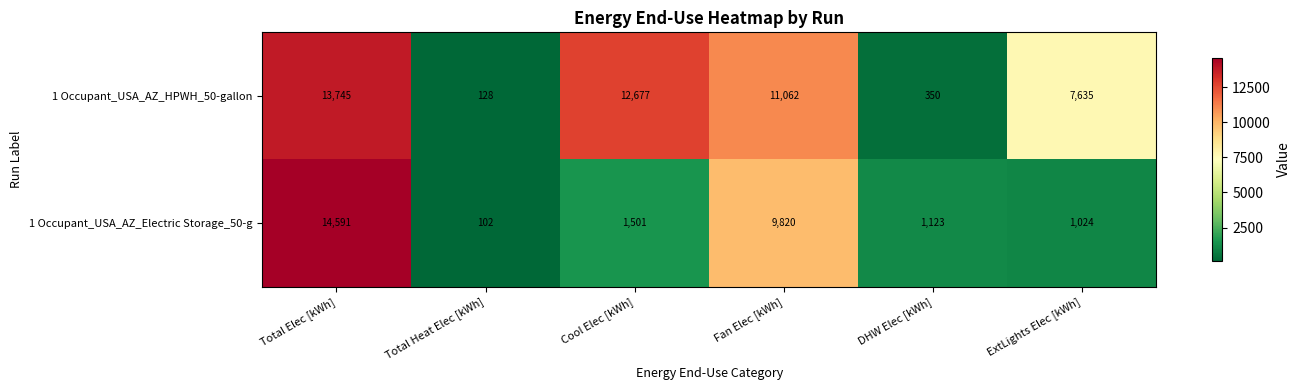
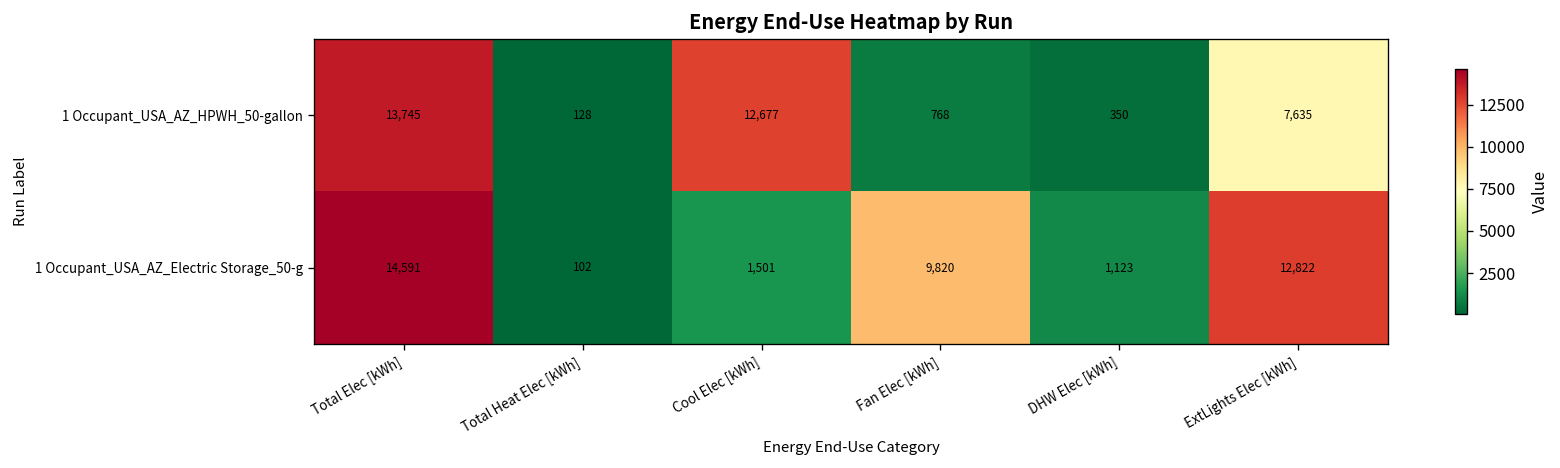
  {
    "1 Occupant_USA_AZ_HPWH_50-gallon": {
      "Total Elec [kWh]": "13,745",
      "Total Heat Elec [kWh]": "128",
      "Cool Elec [kWh]": "12,677",
-     "Fan Elec [kWh]": "11,062",
+     "Fan Elec [kWh]": "768",
      "DHW Elec [kWh]": "350",
      "ExtLights Elec [kWh]": "7,635"
    },
    "1 Occupant_USA_AZ_Electric Storage_50-g": {
      "Total Elec [kWh]": "14,591",
      "Total Heat Elec [kWh]": "102",
      "Cool Elec [kWh]": "1,501",
      "Fan Elec [kWh]": "9,820",
      "DHW Elec [kWh]": "1,123",
-     "ExtLights Elec [kWh]": "1,024"
+     "ExtLights Elec [kWh]": "12,822"
    }
  }
